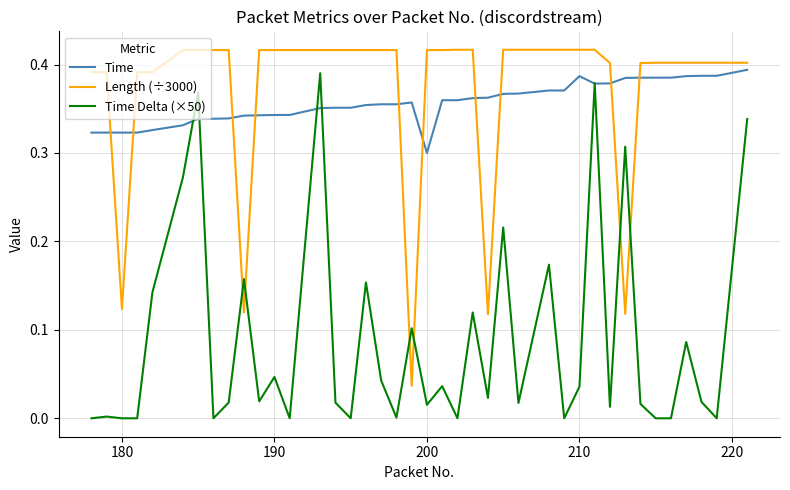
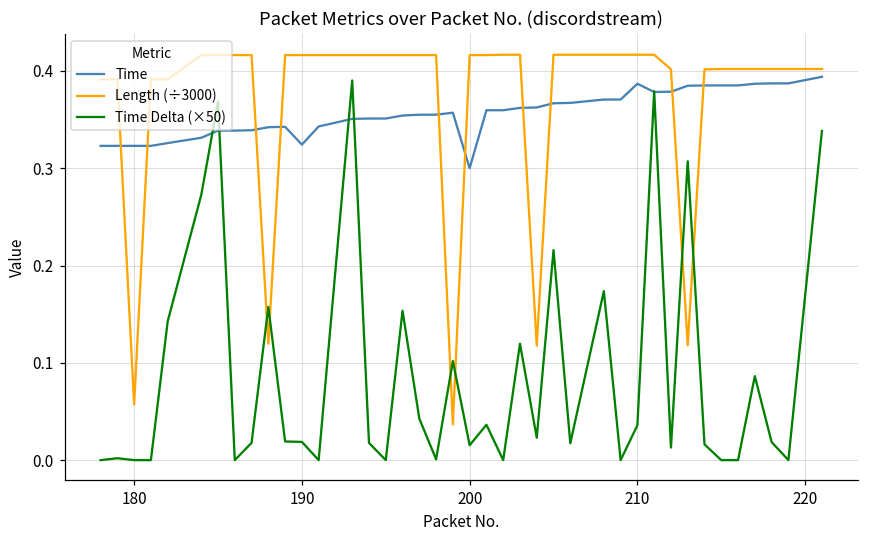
  {
    "Time": {
      "180": 0.32,
-     "190": 0.34,
+     "190": 0.32,
      "200": 0.30,
      "210": 0.39
    },
    "Length (÷3000)": {
-     "180": 0.12,
+     "180": 0.06,
      "190": 0.42,
      "200": 0.42,
      "210": 0.42
    },
    "Time Delta (×50)": {
      "180": 0.00,
-     "190": 0.05,
+     "190": 0.02,
      "200": 0.02,
      "210": 0.04
    }
  }
